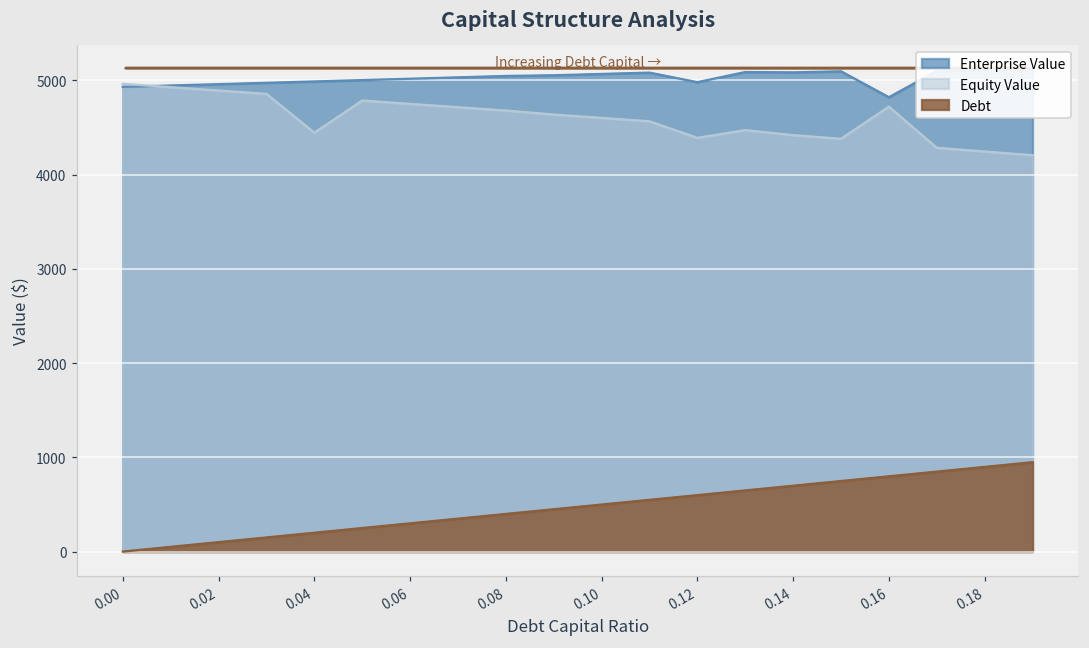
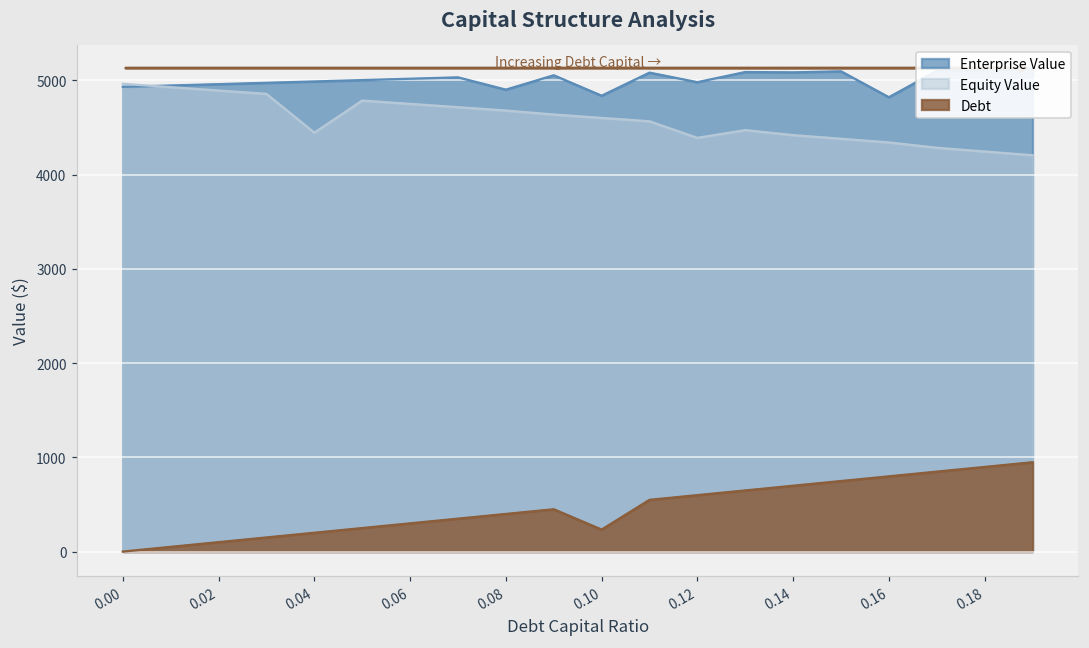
  {
    "Enterprise Value": {
      "0.00": 4900,
      "0.02": 5000,
      "0.04": 5000,
      "0.06": 5000,
-     "0.08": 5000,
-     "0.10": 5100,
+     "0.08": 4900,
+     "0.10": 4800,
      "0.12": 5000,
      "0.14": 5100,
      "0.16": 4800
    },
    "Equity Value": {
      "0.00": 5000,
      "0.02": 4900,
      "0.04": 4400,
      "0.06": 4800,
      "0.08": 4700,
      "0.10": 4600,
      "0.12": 4400,
      "0.14": 4400,
-     "0.16": 4700,
+     "0.16": 4300,
      "0.18": 4200
    },
    "Debt": {
      "0.00": 0,
      "0.02": 100,
      "0.04": 200,
      "0.06": 300,
      "0.08": 400,
-     "0.10": 500,
+     "0.10": 200,
      "0.12": 600,
      "0.14": 700,
      "0.16": 800,
      "0.18": 900
    }
  }
